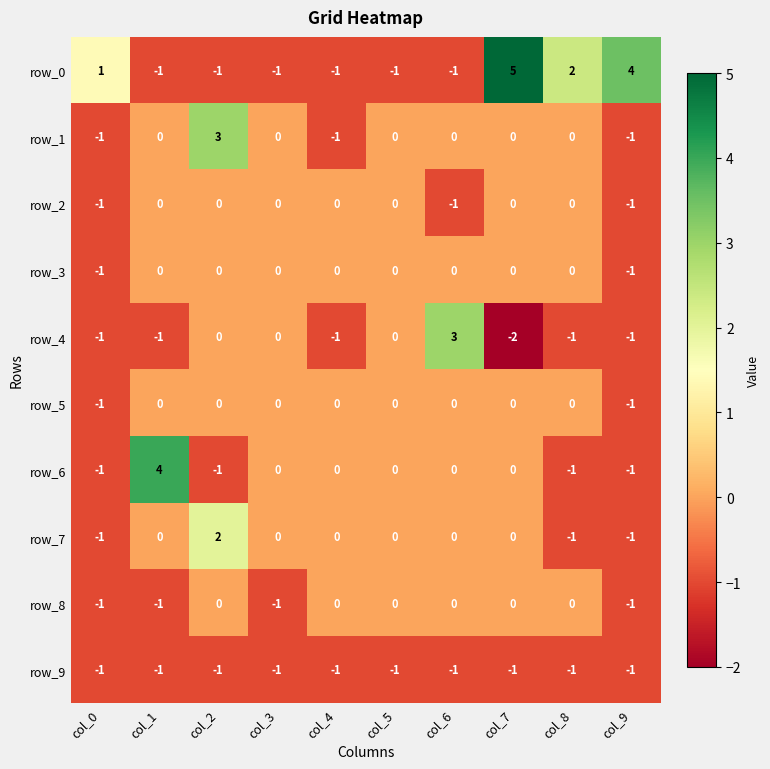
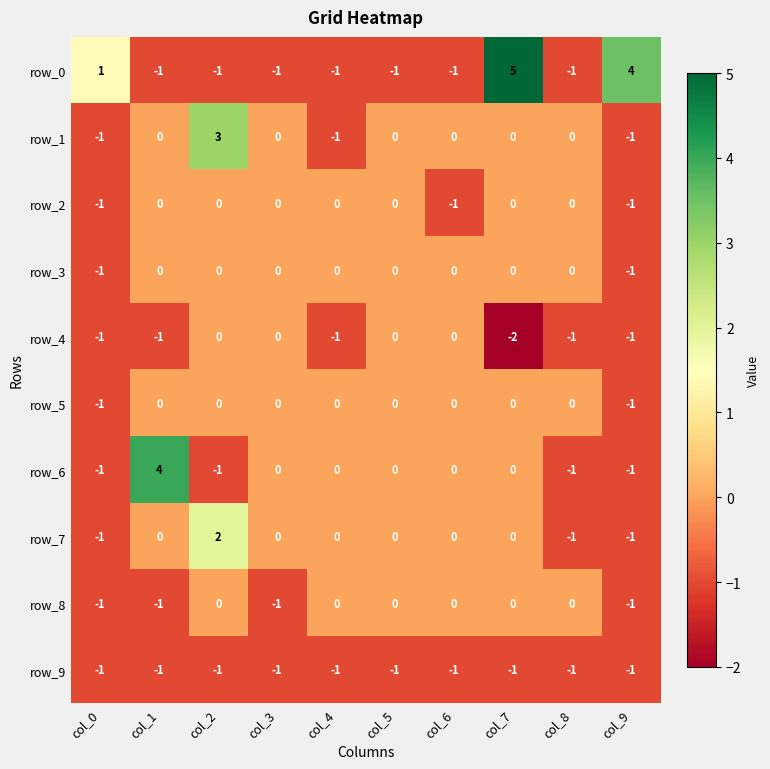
  {
    "row_0": {
      "col_0": 1,
      "col_1": -1,
      "col_2": -1,
      "col_3": -1,
      "col_4": -1,
      "col_5": -1,
      "col_6": -1,
      "col_7": 5,
-     "col_8": 2,
+     "col_8": -1,
      "col_9": 4
    },
    "row_1": {
      "col_0": -1,
      "col_1": 0,
      "col_2": 3,
      "col_3": 0,
      "col_4": -1,
      "col_5": 0,
      "col_6": 0,
      "col_7": 0,
      "col_8": 0,
      "col_9": -1
    },
    "row_2": {
      "col_0": -1,
      "col_1": 0,
      "col_2": 0,
      "col_3": 0,
      "col_4": 0,
      "col_5": 0,
      "col_6": -1,
      "col_7": 0,
      "col_8": 0,
      "col_9": -1
    },
    "row_3": {
      "col_0": -1,
      "col_1": 0,
      "col_2": 0,
      "col_3": 0,
      "col_4": 0,
      "col_5": 0,
      "col_6": 0,
      "col_7": 0,
      "col_8": 0,
      "col_9": -1
    },
    "row_4": {
      "col_0": -1,
      "col_1": -1,
      "col_2": 0,
      "col_3": 0,
      "col_4": -1,
      "col_5": 0,
-     "col_6": 3,
+     "col_6": 0,
      "col_7": -2,
      "col_8": -1,
      "col_9": -1
    },
    "row_5": {
      "col_0": -1,
      "col_1": 0,
      "col_2": 0,
      "col_3": 0,
      "col_4": 0,
      "col_5": 0,
      "col_6": 0,
      "col_7": 0,
      "col_8": 0,
      "col_9": -1
    },
    "row_6": {
      "col_0": -1,
      "col_1": 4,
      "col_2": -1,
      "col_3": 0,
      "col_4": 0,
      "col_5": 0,
      "col_6": 0,
      "col_7": 0,
      "col_8": -1,
      "col_9": -1
    },
    "row_7": {
      "col_0": -1,
      "col_1": 0,
      "col_2": 2,
      "col_3": 0,
      "col_4": 0,
      "col_5": 0,
      "col_6": 0,
      "col_7": 0,
      "col_8": -1,
      "col_9": -1
    },
    "row_8": {
      "col_0": -1,
      "col_1": -1,
      "col_2": 0,
      "col_3": -1,
      "col_4": 0,
      "col_5": 0,
      "col_6": 0,
      "col_7": 0,
      "col_8": 0,
      "col_9": -1
    },
    "row_9": {
      "col_0": -1,
      "col_1": -1,
      "col_2": -1,
      "col_3": -1,
      "col_4": -1,
      "col_5": -1,
      "col_6": -1,
      "col_7": -1,
      "col_8": -1,
      "col_9": -1
    }
  }
